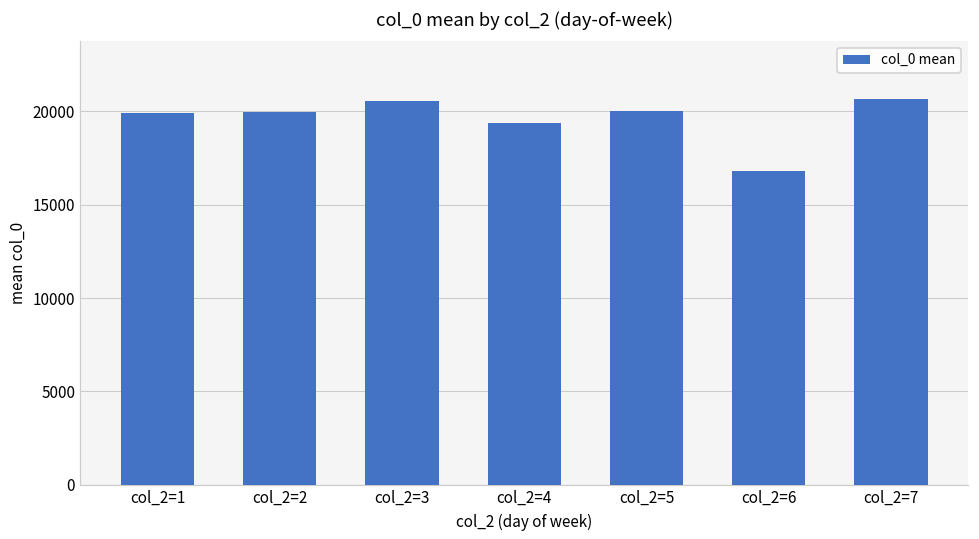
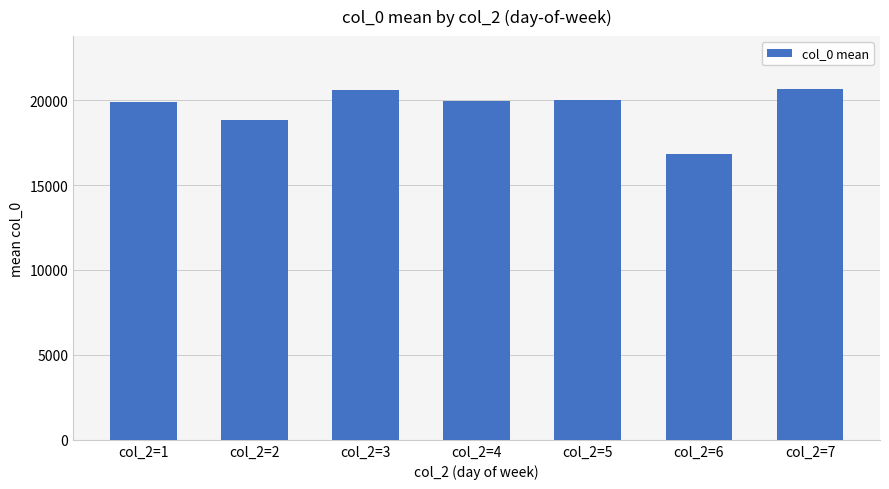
  {
    "col_2=1": 19900,
-   "col_2=2": 19900,
+   "col_2=2": 18800,
    "col_2=3": 20600,
-   "col_2=4": 19400,
+   "col_2=4": 20000,
    "col_2=5": 20000,
    "col_2=6": 16800,
    "col_2=7": 20700
  }
